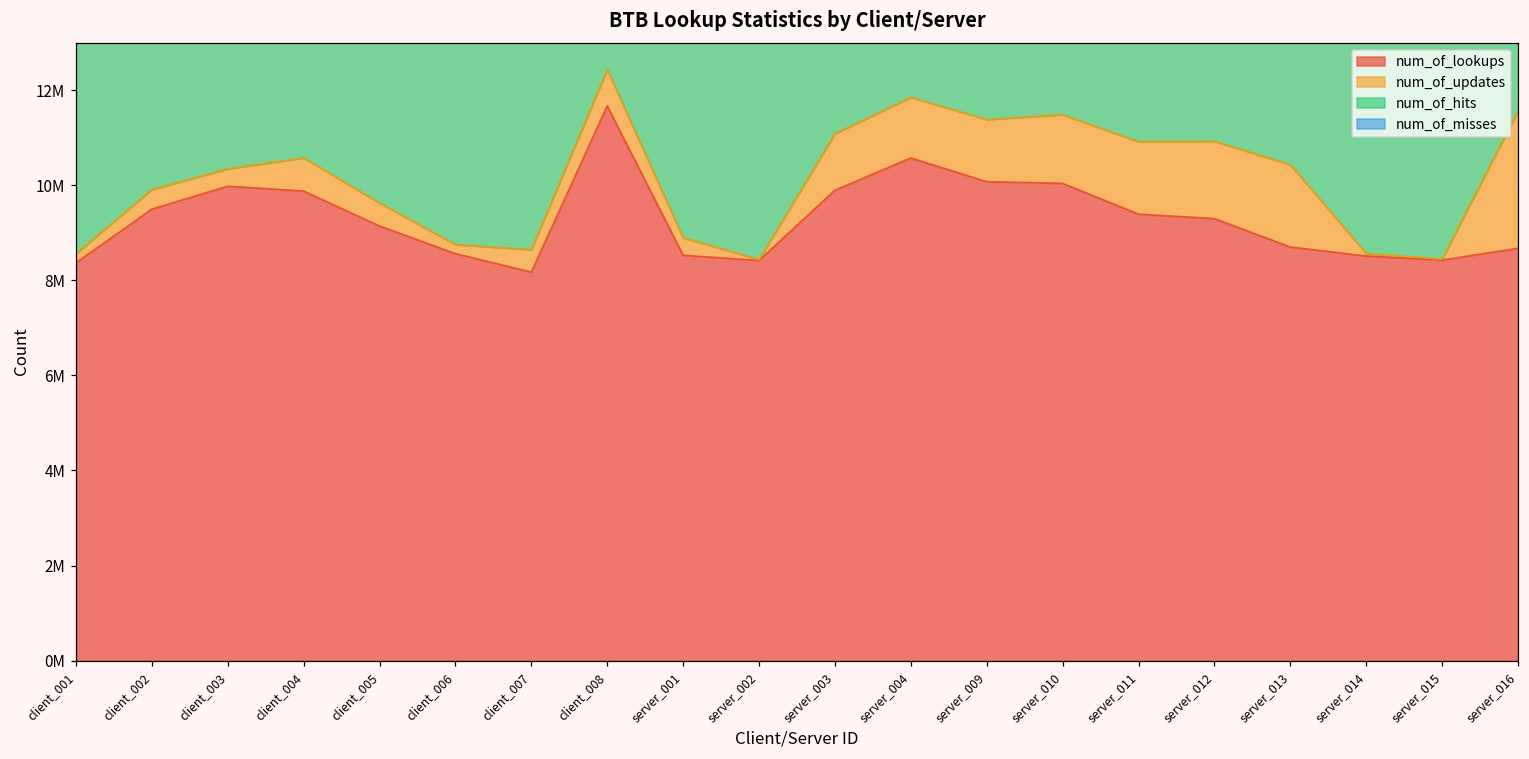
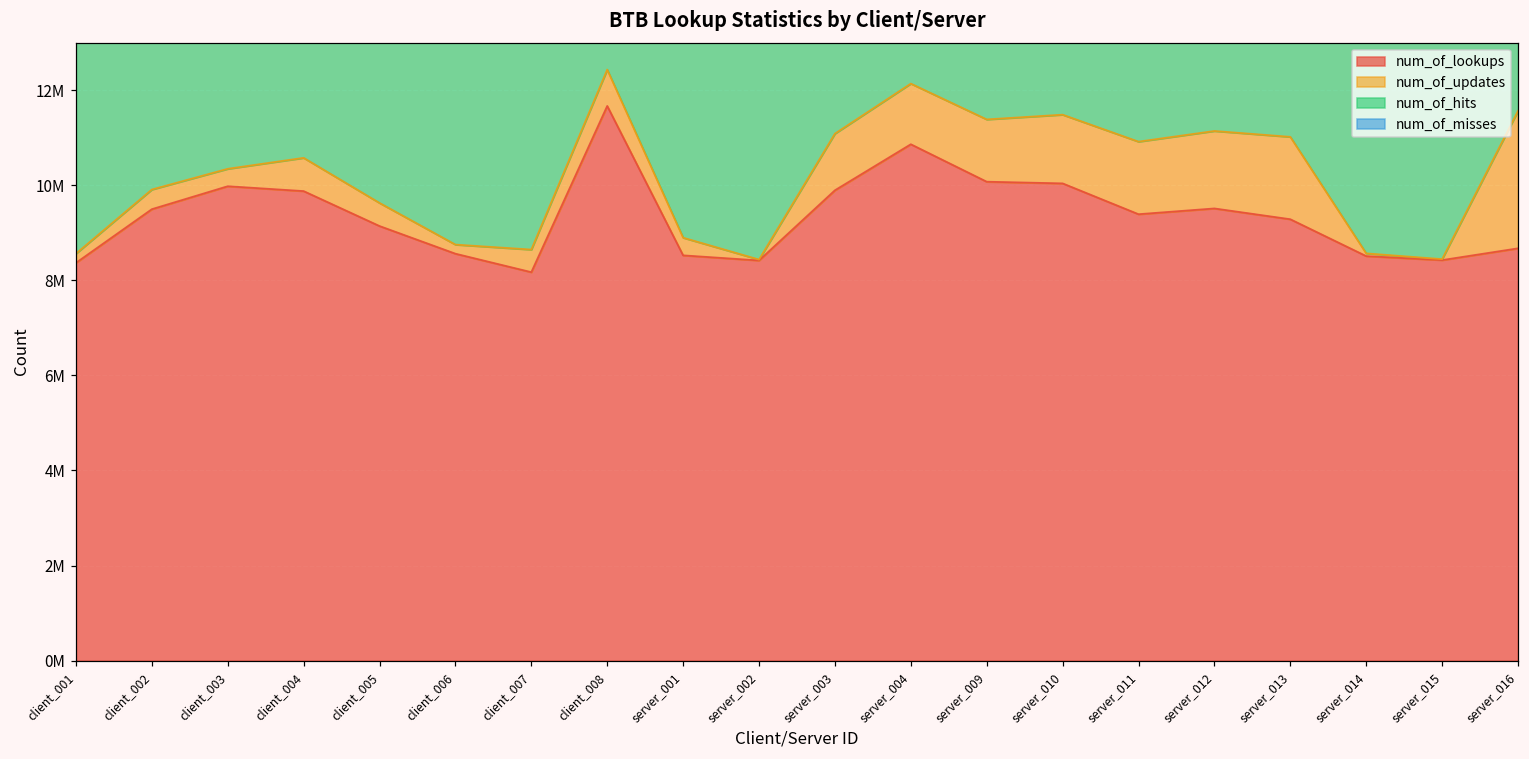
  {
    "num_of_lookups": {
      "client_001": 8400000,
      "client_002": 9500000,
      "client_003": 10000000,
      "client_004": 9900000,
      "client_005": 9100000,
      "client_006": 8600000,
      "client_007": 8200000,
      "client_008": 11700000,
      "server_001": 8500000,
      "server_003": 9900000,
-     "server_004": 10600000,
+     "server_004": 10900000,
      "server_009": 10100000,
      "server_010": 10000000,
      "server_011": 9400000,
-     "server_012": 9300000,
-     "server_013": 8700000,
+     "server_012": 9500000,
+     "server_013": 9300000,
      "server_016": 8700000
    },
    "num_of_updates": {
      "client_001": 200000,
      "client_002": 400000,
      "client_003": 400000,
      "client_004": 700000,
      "client_005": 500000,
      "client_006": 200000,
      "client_007": 500000,
      "client_008": 800000,
      "server_001": 400000,
      "server_003": 1200000,
      "server_004": 1300000,
      "server_009": 1300000,
      "server_010": 1400000,
      "server_011": 1500000,
      "server_012": 1600000,
      "server_013": 1700000,
      "server_016": 2900000
    }
  }
